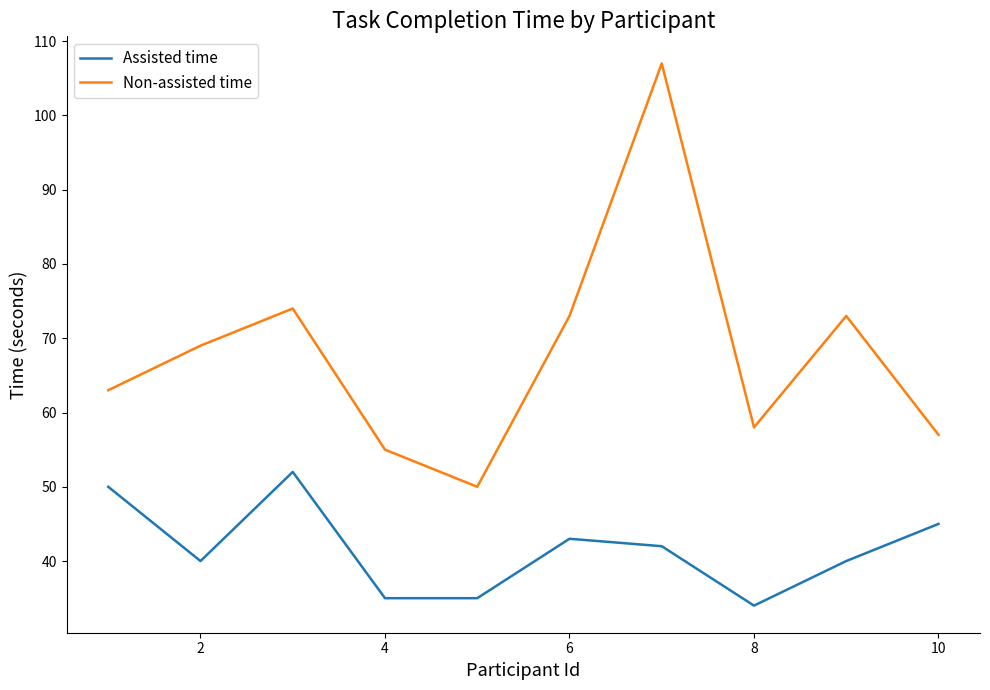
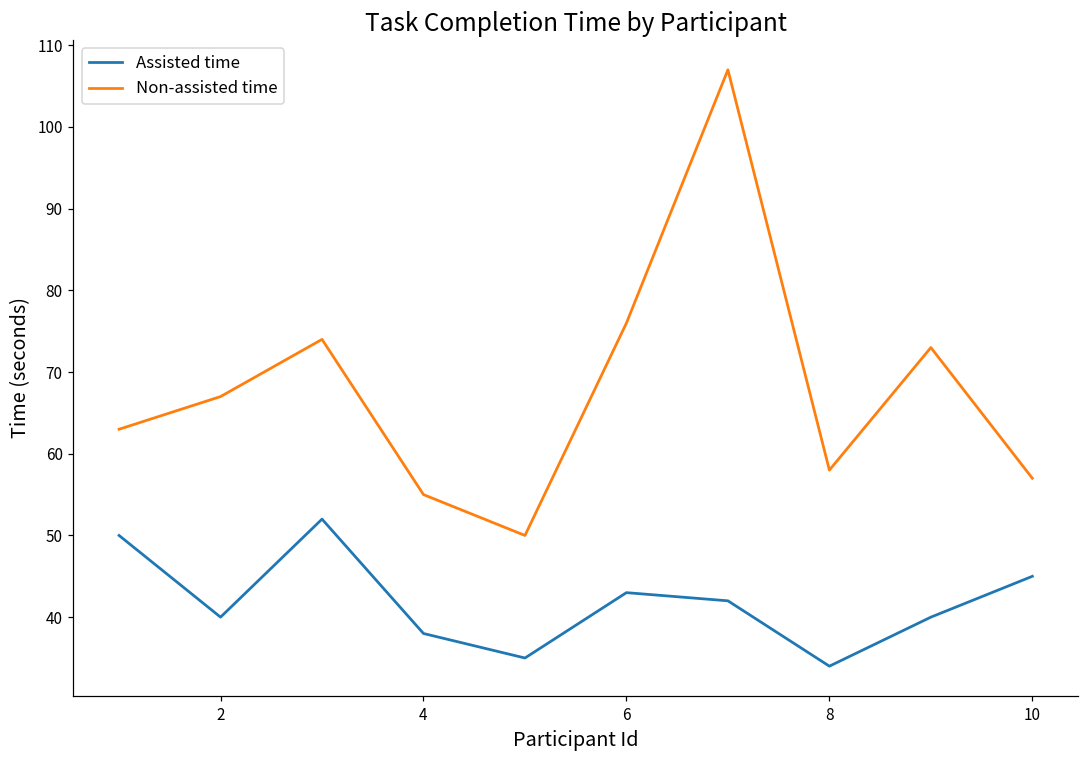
  {
    "Assisted time": {
      "2": 40,
-     "4": 35,
+     "4": 38,
      "6": 43,
      "8": 34,
      "10": 45
    },
    "Non-assisted time": {
-     "2": 69,
+     "2": 67,
      "4": 55,
-     "6": 73,
+     "6": 76,
      "8": 58,
      "10": 57
    }
  }
